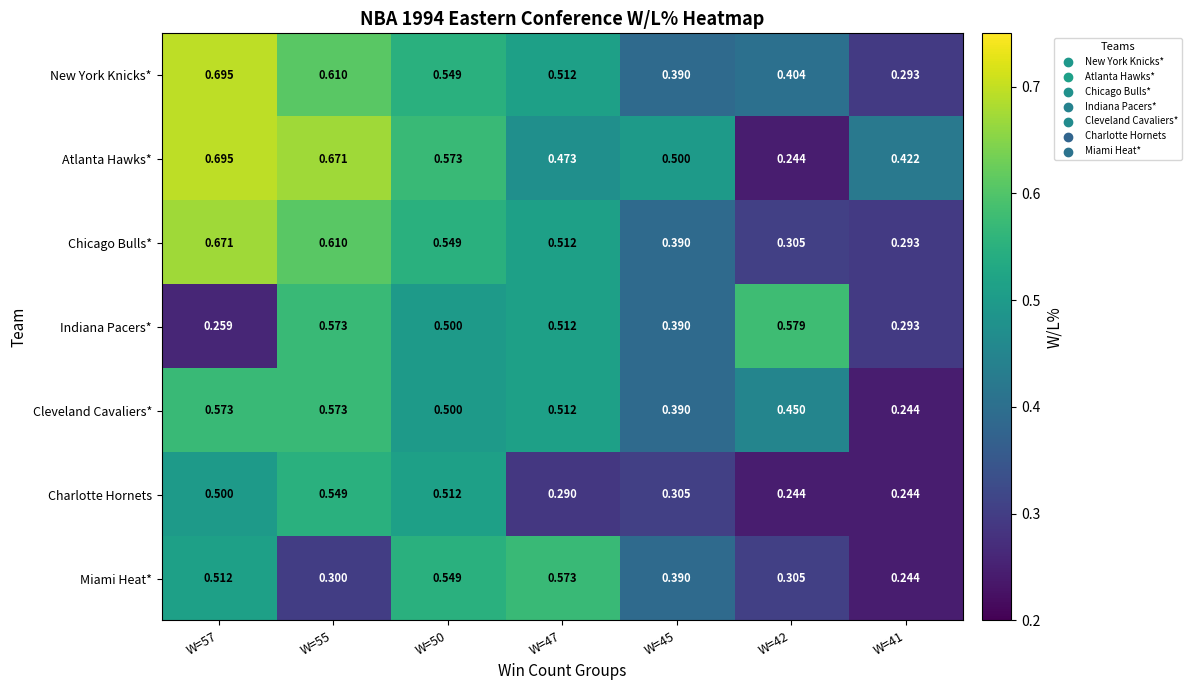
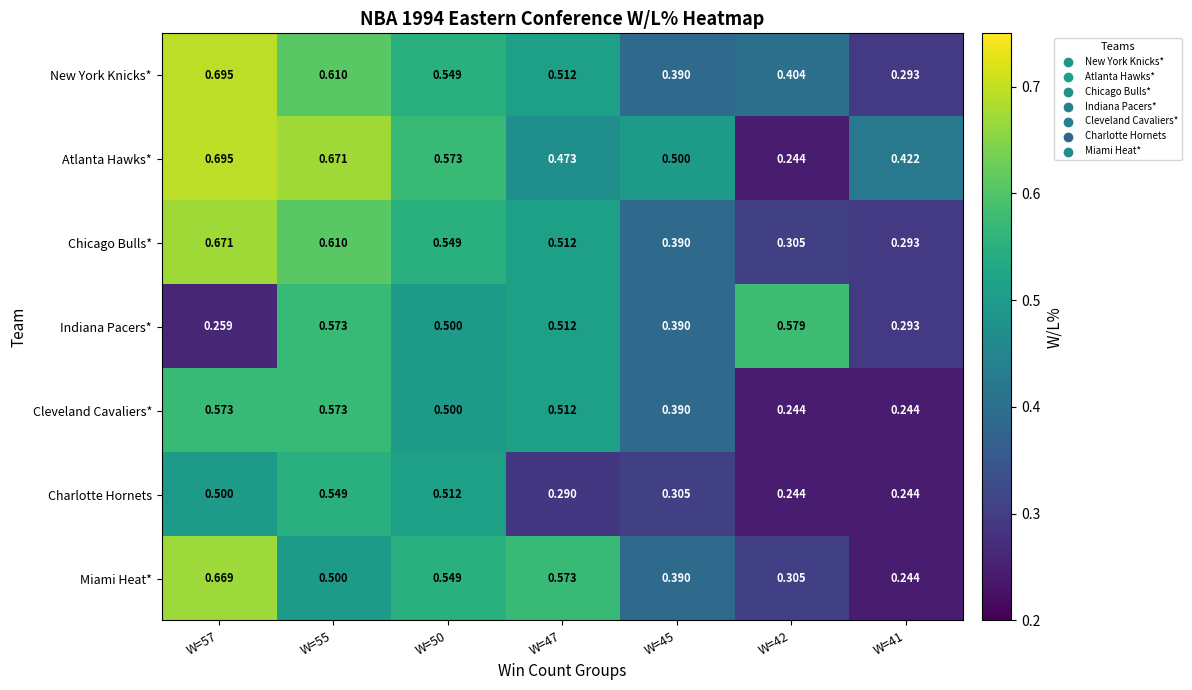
  {
    "New York Knicks*": {
      "W=57": 0.695,
      "W=55": 0.610,
      "W=50": 0.549,
      "W=47": 0.512,
      "W=45": 0.390,
      "W=42": 0.404,
      "W=41": 0.293
    },
    "Atlanta Hawks*": {
      "W=57": 0.695,
      "W=55": 0.671,
      "W=50": 0.573,
      "W=47": 0.473,
      "W=45": 0.500,
      "W=42": 0.244,
      "W=41": 0.422
    },
    "Chicago Bulls*": {
      "W=57": 0.671,
      "W=55": 0.610,
      "W=50": 0.549,
      "W=47": 0.512,
      "W=45": 0.390,
      "W=42": 0.305,
      "W=41": 0.293
    },
    "Indiana Pacers*": {
      "W=57": 0.259,
      "W=55": 0.573,
      "W=50": 0.500,
      "W=47": 0.512,
      "W=45": 0.390,
      "W=42": 0.579,
      "W=41": 0.293
    },
    "Cleveland Cavaliers*": {
      "W=57": 0.573,
      "W=55": 0.573,
      "W=50": 0.500,
      "W=47": 0.512,
      "W=45": 0.390,
-     "W=42": 0.450,
+     "W=42": 0.244,
      "W=41": 0.244
    },
    "Charlotte Hornets": {
      "W=57": 0.500,
      "W=55": 0.549,
      "W=50": 0.512,
      "W=47": 0.290,
      "W=45": 0.305,
      "W=42": 0.244,
      "W=41": 0.244
    },
    "Miami Heat*": {
-     "W=57": 0.512,
-     "W=55": 0.300,
+     "W=57": 0.669,
+     "W=55": 0.500,
      "W=50": 0.549,
      "W=47": 0.573,
      "W=45": 0.390,
      "W=42": 0.305,
      "W=41": 0.244
    }
  }
